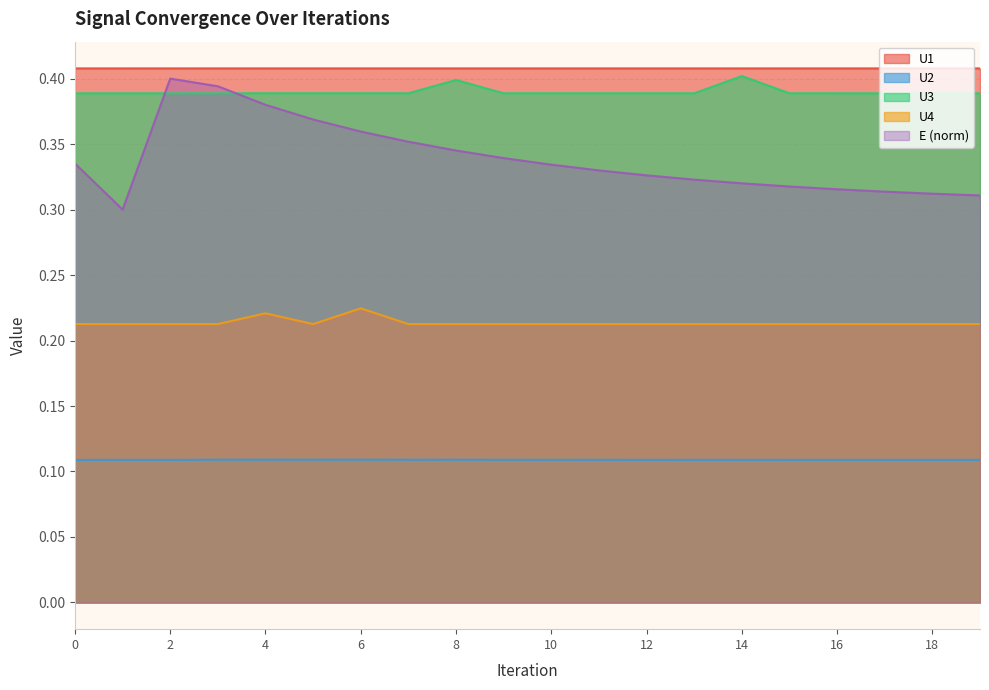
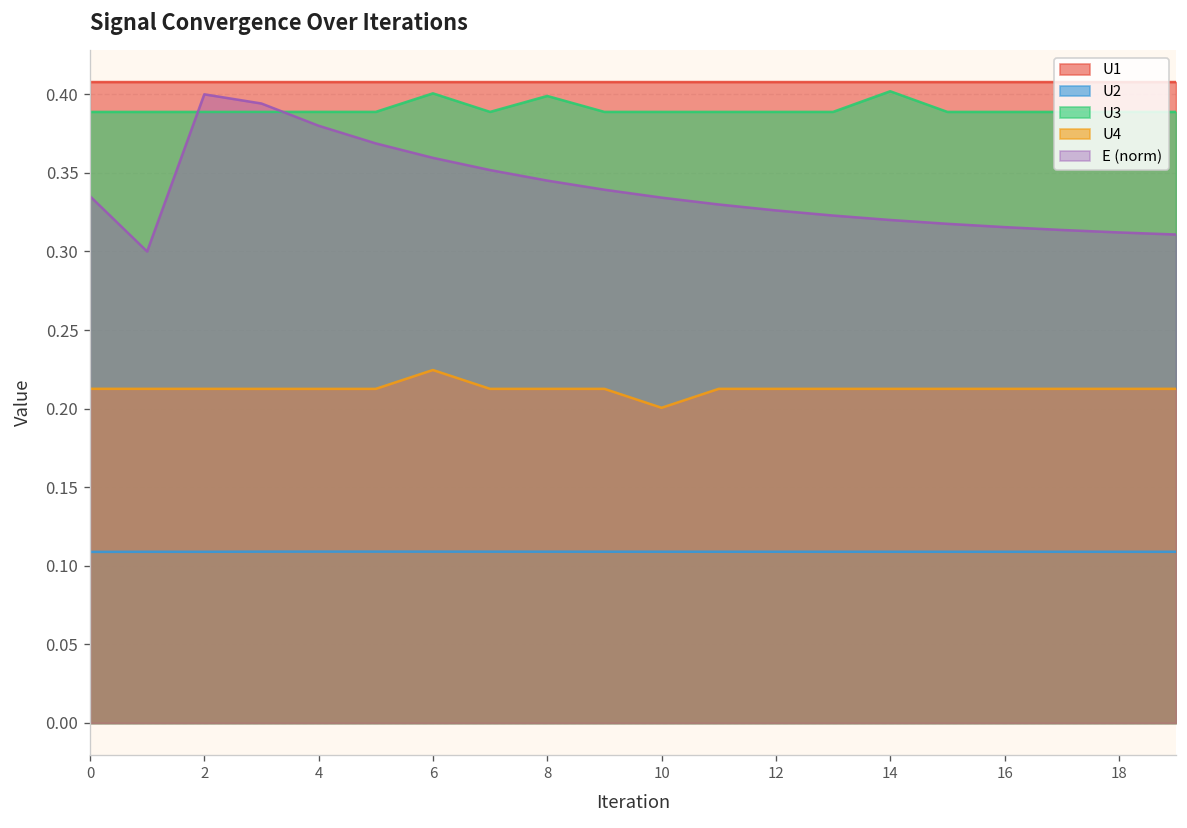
  {
    "U1": {
      "0": 0.408,
      "2": 0.408,
      "4": 0.408,
      "6": 0.408,
      "8": 0.408,
      "10": 0.408,
      "12": 0.408,
      "14": 0.408,
      "16": 0.408
    },
    "U2": {
      "0": 0.109,
      "2": 0.109,
      "4": 0.109,
      "6": 0.109,
      "8": 0.109,
      "10": 0.109,
      "12": 0.109,
      "14": 0.109,
      "16": 0.109,
      "18": 0.109
    },
    "U3": {
      "0": 0.389,
      "2": 0.389,
      "4": 0.389,
-     "6": 0.389,
+     "6": 0.401,
      "8": 0.399,
      "10": 0.389,
      "12": 0.389,
      "14": 0.402,
      "16": 0.389
    },
    "U4": {
      "0": 0.213,
      "2": 0.213,
-     "4": 0.221,
+     "4": 0.213,
      "6": 0.225,
      "8": 0.213,
-     "10": 0.213,
+     "10": 0.201,
      "12": 0.213,
      "14": 0.213,
      "16": 0.213,
      "18": 0.213
    },
    "E (norm)": {
      "0": 0.335,
      "2": 0.400,
      "4": 0.380,
      "6": 0.360,
      "8": 0.345,
      "10": 0.334,
      "12": 0.326,
      "14": 0.320,
      "16": 0.316,
      "18": 0.312
    }
  }
